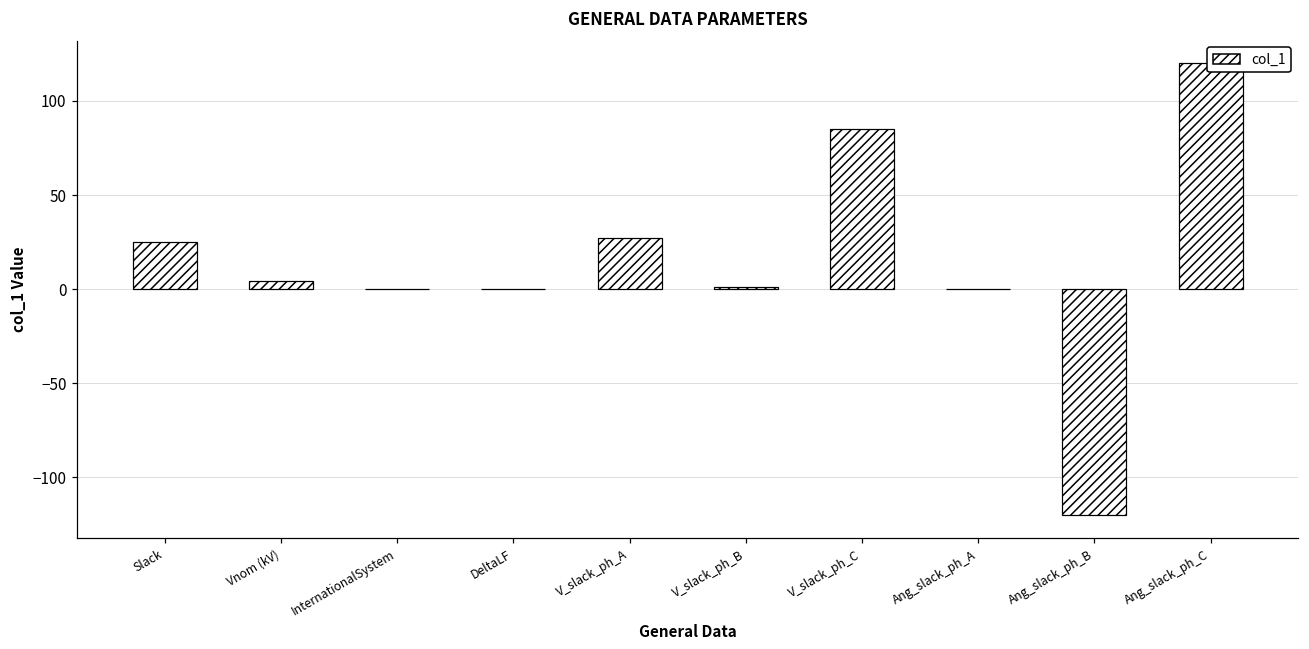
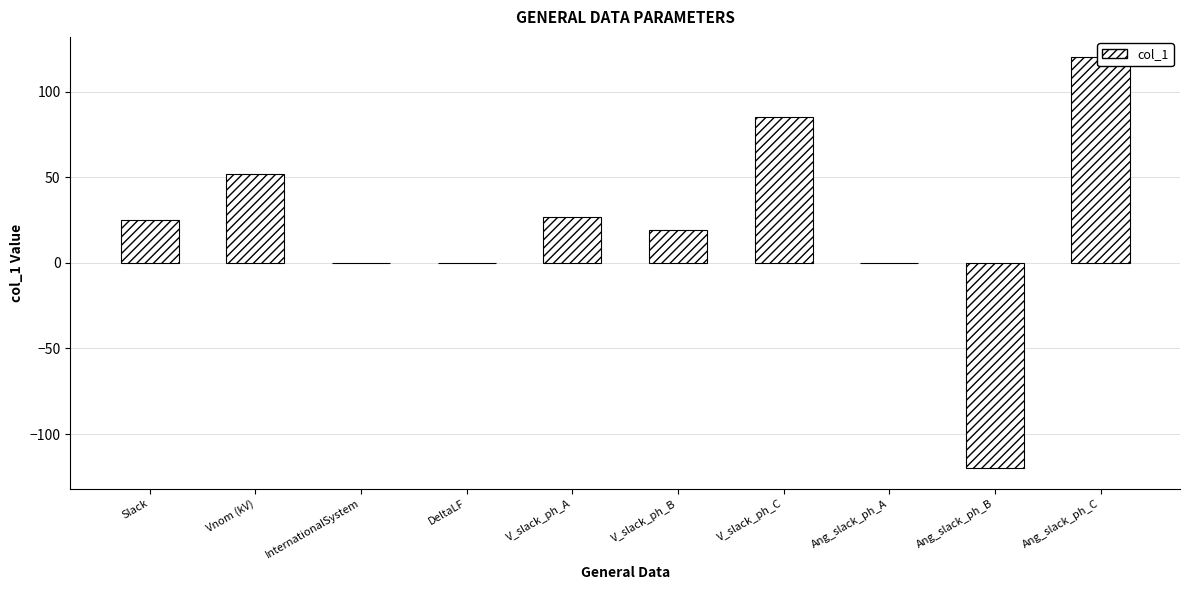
  {
    "Slack": 25,
-   "Vnom (kV)": 4,
+   "Vnom (kV)": 52,
    "InternationalSystem": 0,
    "DeltaLF": 0,
    "V_slack_ph_A": 27,
-   "V_slack_ph_B": 1,
+   "V_slack_ph_B": 19,
    "V_slack_ph_C": 85,
    "Ang_slack_ph_A": 0,
    "Ang_slack_ph_B": -120
  }
